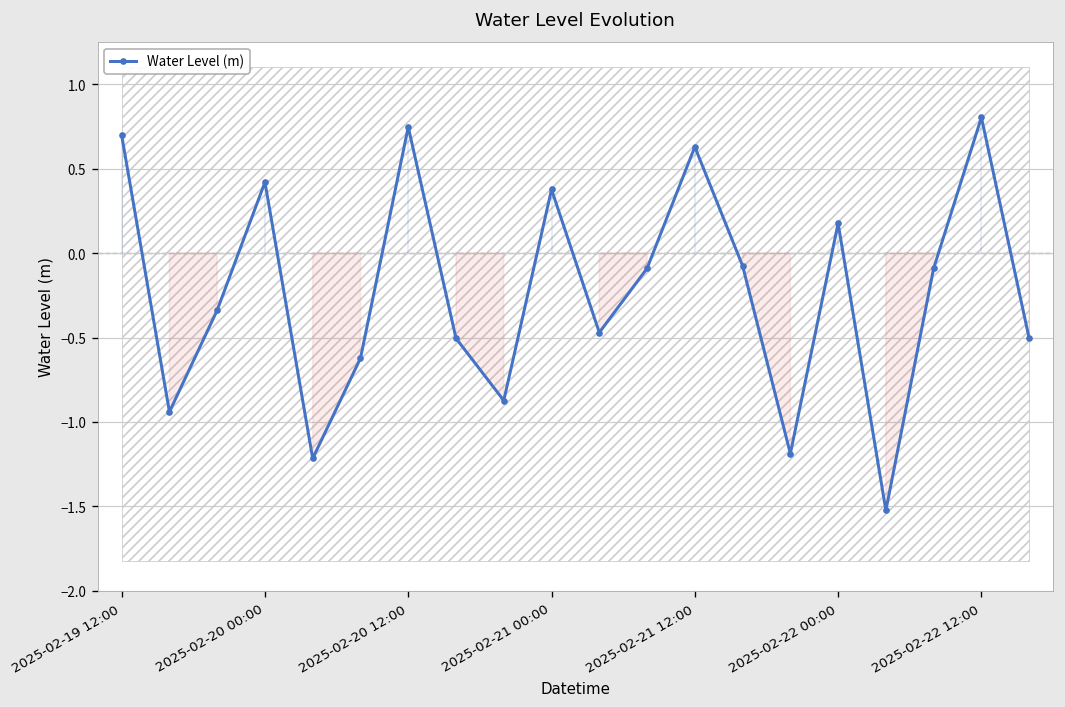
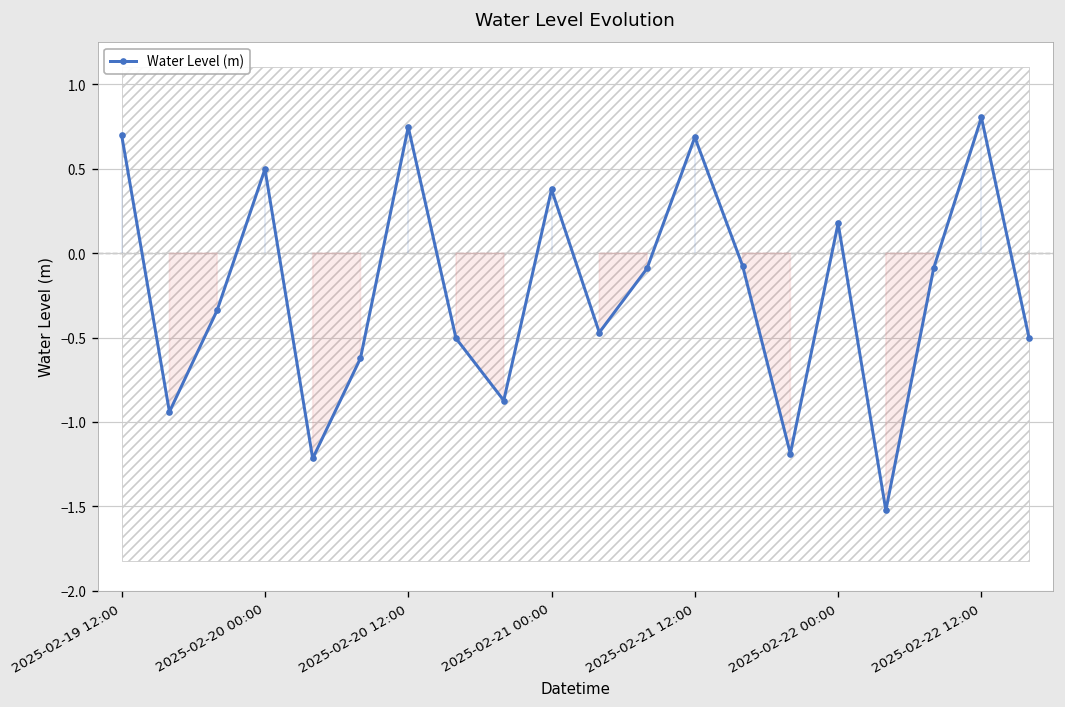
  {
    "Water Level (m)": {
      "2025-02-19 12:00": 0.70,
-     "2025-02-20 00:00": 0.42,
+     "2025-02-20 00:00": 0.50,
      "2025-02-20 12:00": 0.75,
      "2025-02-21 00:00": 0.38,
-     "2025-02-21 12:00": 0.63,
+     "2025-02-21 12:00": 0.69,
      "2025-02-22 00:00": 0.18,
      "2025-02-22 12:00": 0.80
    }
  }
